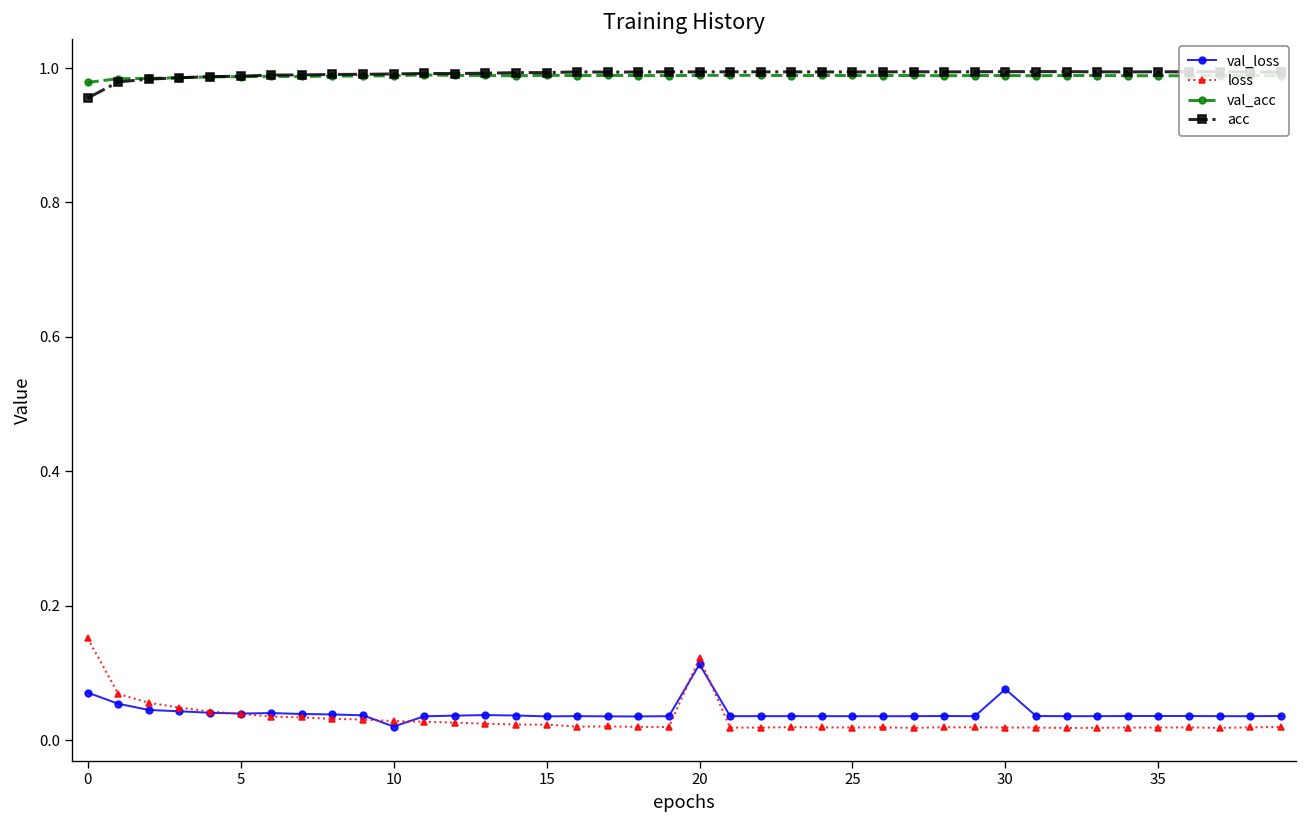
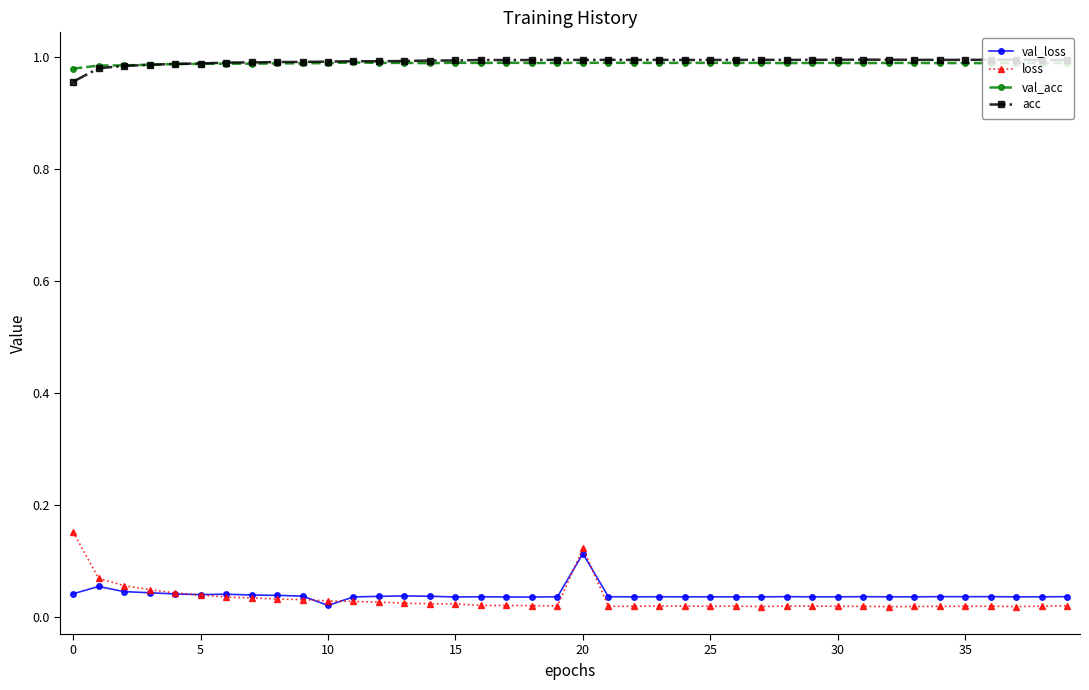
  {
    "val_loss": {
-     "0": 0.07,
+     "0": 0.04,
      "10": 0.02,
      "15": 0.04,
      "20": 0.11,
      "25": 0.04,
-     "30": 0.08,
+     "30": 0.04,
      "35": 0.04
    },
    "loss": {
      "0": 0.15,
      "10": 0.03,
      "15": 0.02,
      "20": 0.12,
      "25": 0.02,
      "30": 0.02,
      "35": 0.02
    },
    "val_acc": {
      "0": 0.98,
      "20": 0.99,
      "25": 0.99,
      "30": 0.99,
      "35": 0.99
    },
    "acc": {
      "0": 0.96,
      "20": 0.99,
      "25": 0.99,
      "30": 0.99,
      "35": 0.99
    }
  }
